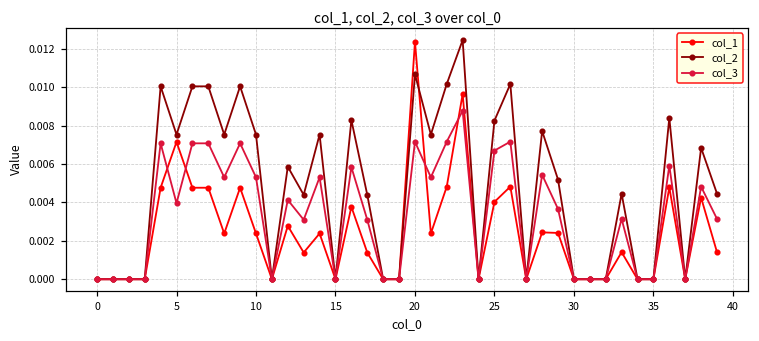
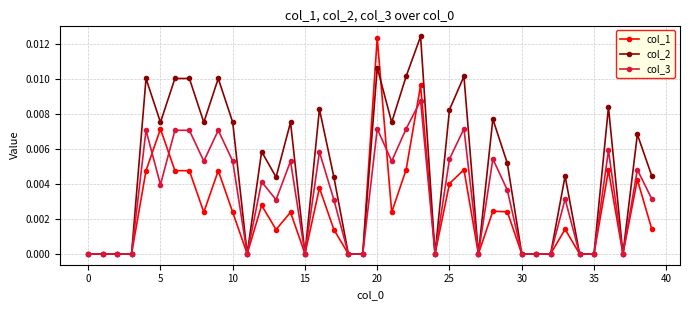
  {
    "col_1": {
      "5": 0.0071,
      "10": 0.0024,
      "20": 0.0124,
      "25": 0.0040
    },
    "col_2": {
      "5": 0.0075,
      "10": 0.0075,
      "20": 0.0107,
      "25": 0.0083
    },
    "col_3": {
      "5": 0.0040,
      "10": 0.0053,
      "20": 0.0072,
-     "25": 0.0067
+     "25": 0.0054
    }
  }
